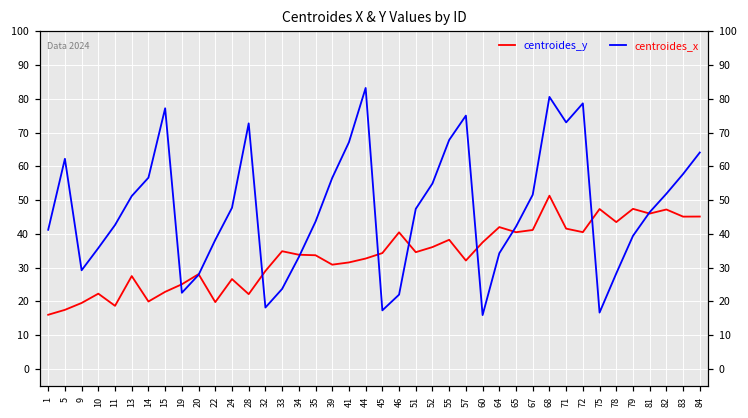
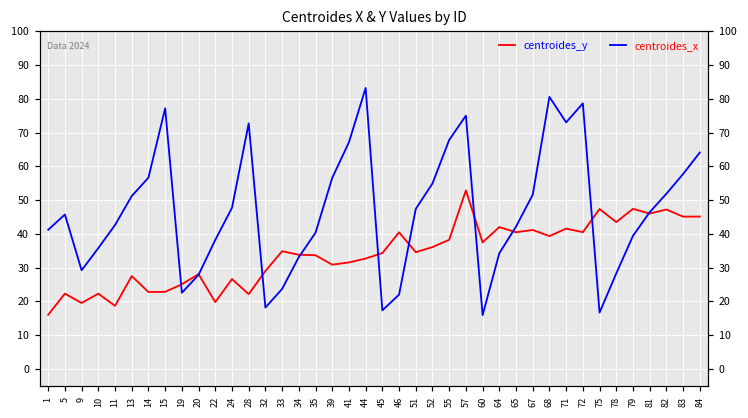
  {
    "centroides_y": {
      "1": 16,
-     "5": 18,
+     "5": 22,
      "9": 20,
      "10": 22,
      "11": 19,
      "13": 28,
-     "14": 20,
+     "14": 23,
      "15": 23,
      "19": 25,
      "22": 20,
      "24": 27,
      "28": 22,
      "32": 29,
      "33": 35,
      "35": 34,
      "39": 31,
      "41": 32,
      "44": 33,
      "45": 34,
      "46": 40,
      "51": 35,
      "52": 36,
      "55": 38,
-     "57": 32,
+     "57": 53,
      "60": 37,
      "64": 42,
      "65": 40,
      "67": 41,
-     "68": 51,
+     "68": 39,
      "71": 42,
      "72": 41,
      "75": 47,
      "78": 43,
      "79": 47,
      "82": 47,
      "83": 45,
      "84": 45
    },
    "centroides_x": {
      "1": 41,
-     "5": 62,
+     "5": 46,
      "9": 29,
      "10": 36,
      "11": 43,
      "13": 51,
      "14": 57,
      "15": 77,
      "19": 23,
      "22": 38,
      "24": 48,
      "28": 73,
      "32": 18,
      "33": 24,
-     "35": 44,
+     "35": 40,
      "39": 57,
      "41": 67,
      "44": 83,
      "45": 17,
      "46": 22,
      "51": 47,
      "52": 55,
      "55": 68,
      "57": 75,
      "60": 16,
      "64": 34,
      "65": 42,
      "67": 52,
      "68": 81,
      "71": 73,
      "72": 79,
      "75": 17,
      "78": 28,
      "79": 39,
      "82": 52,
      "83": 58,
      "84": 64
    }
  }
